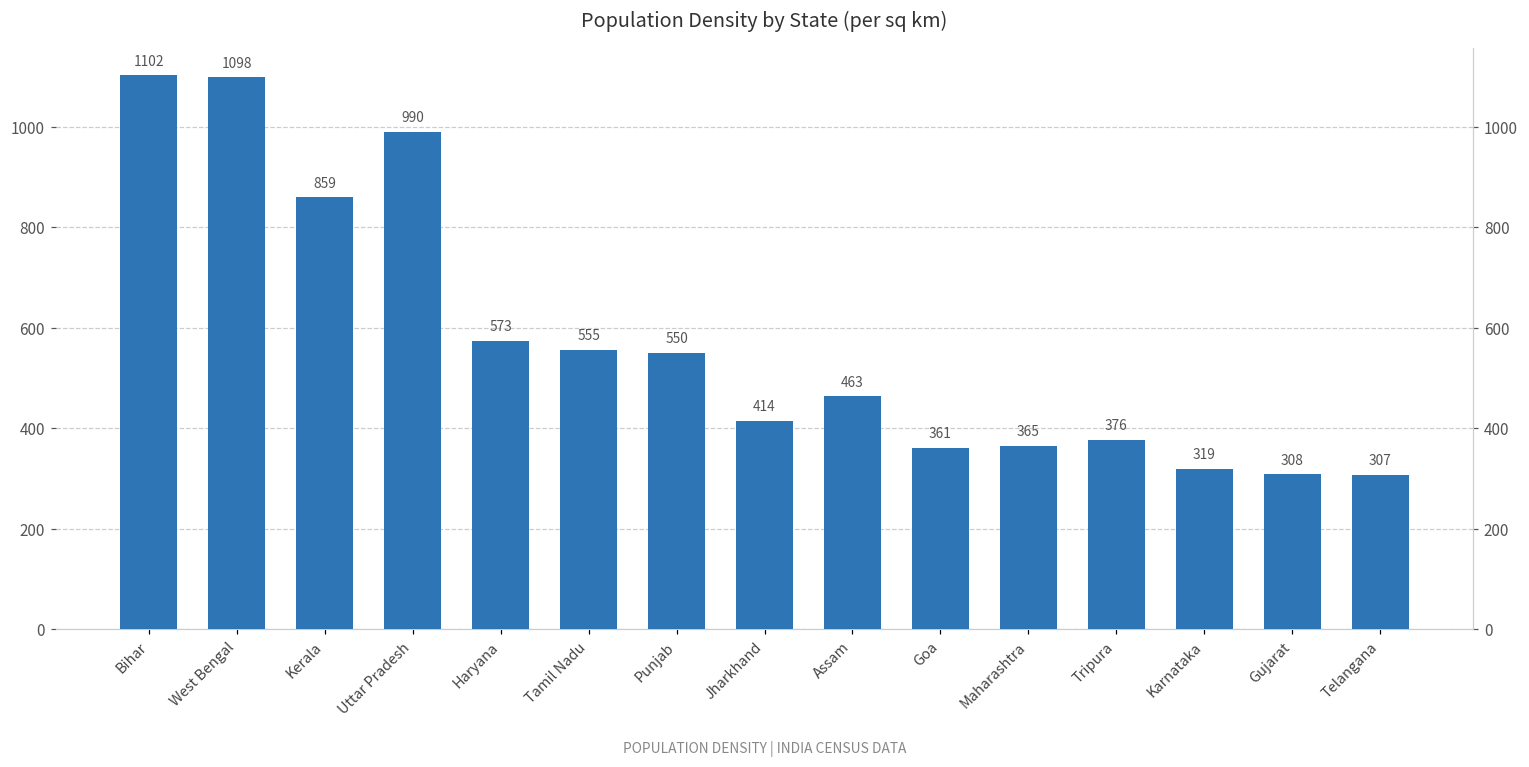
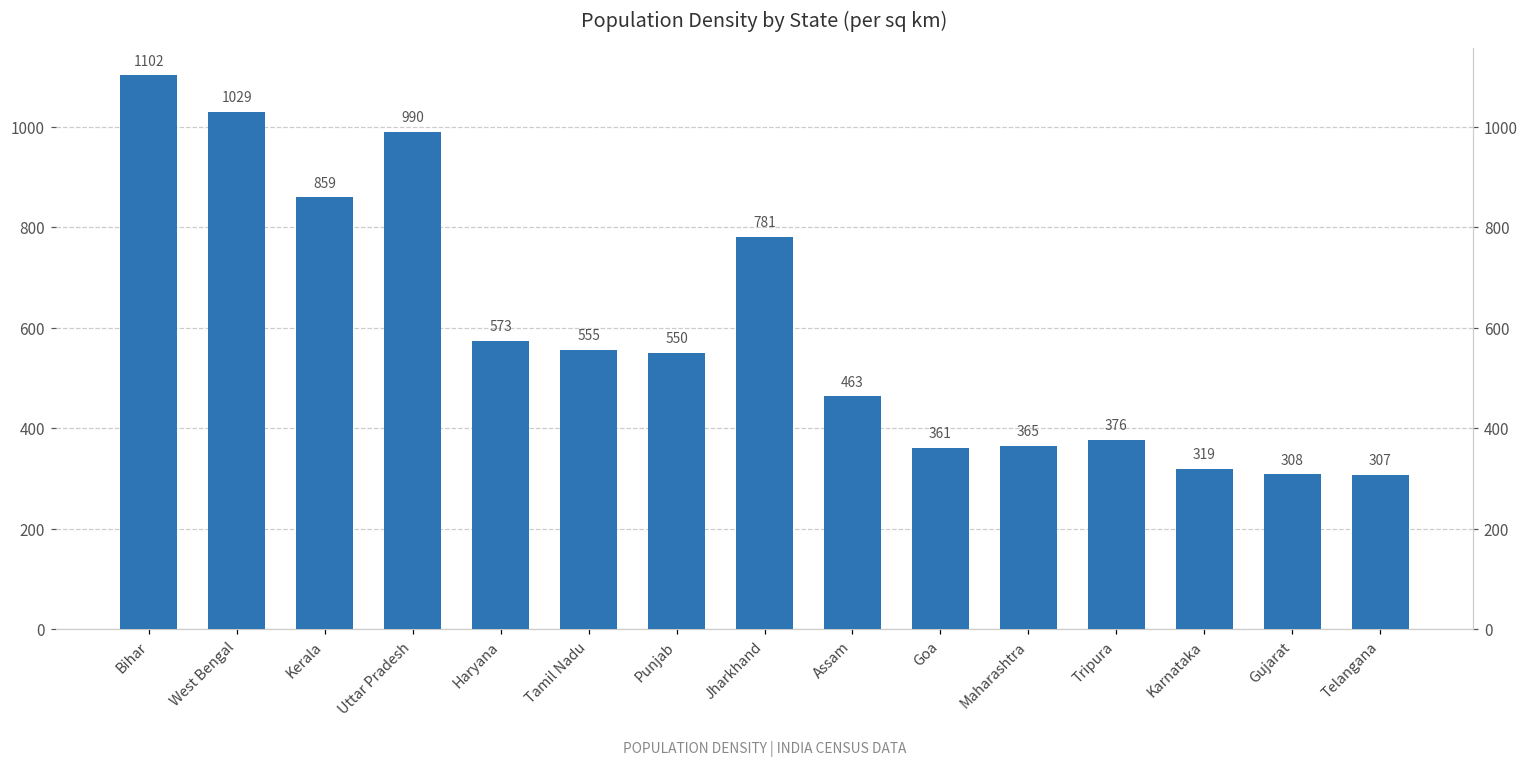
  {
    "Bihar": 1102,
-   "West Bengal": 1098,
+   "West Bengal": 1029,
    "Kerala": 859,
    "Uttar Pradesh": 990,
    "Haryana": 573,
    "Tamil Nadu": 555,
    "Punjab": 550,
-   "Jharkhand": 414,
+   "Jharkhand": 781,
    "Assam": 463,
    "Goa": 361,
    "Maharashtra": 365,
    "Tripura": 376,
    "Karnataka": 319,
    "Gujarat": 308,
    "Telangana": 307
  }
